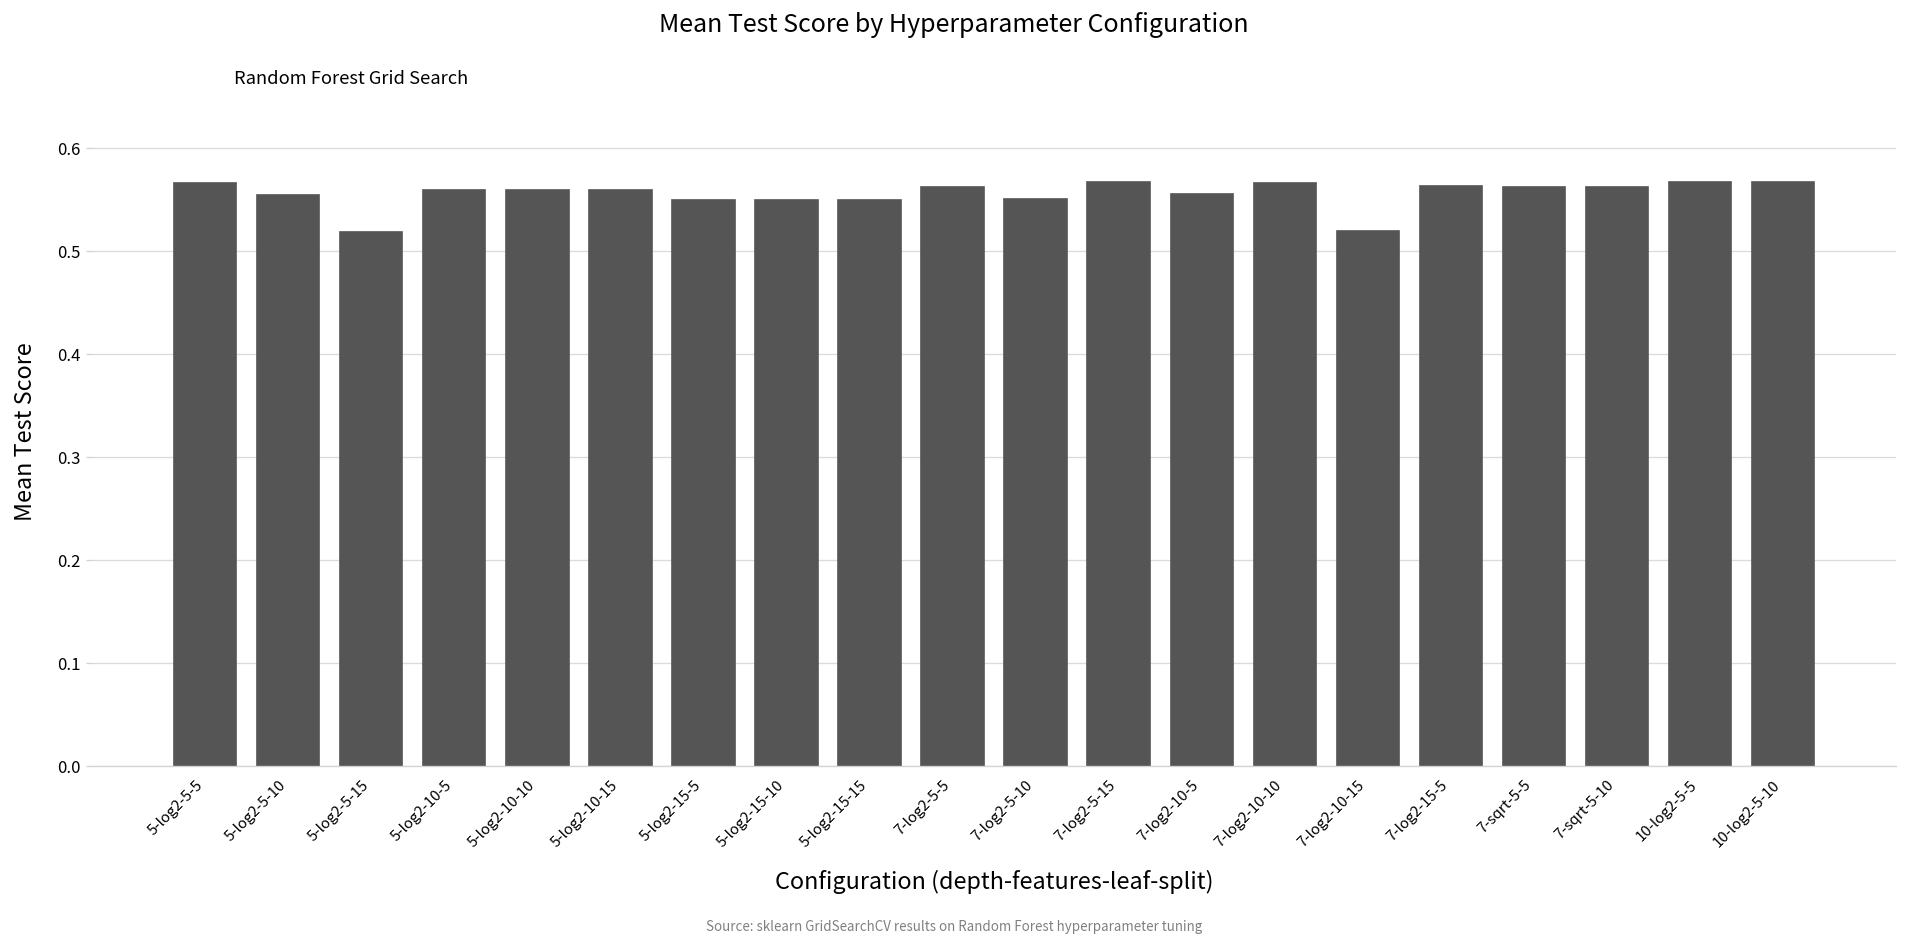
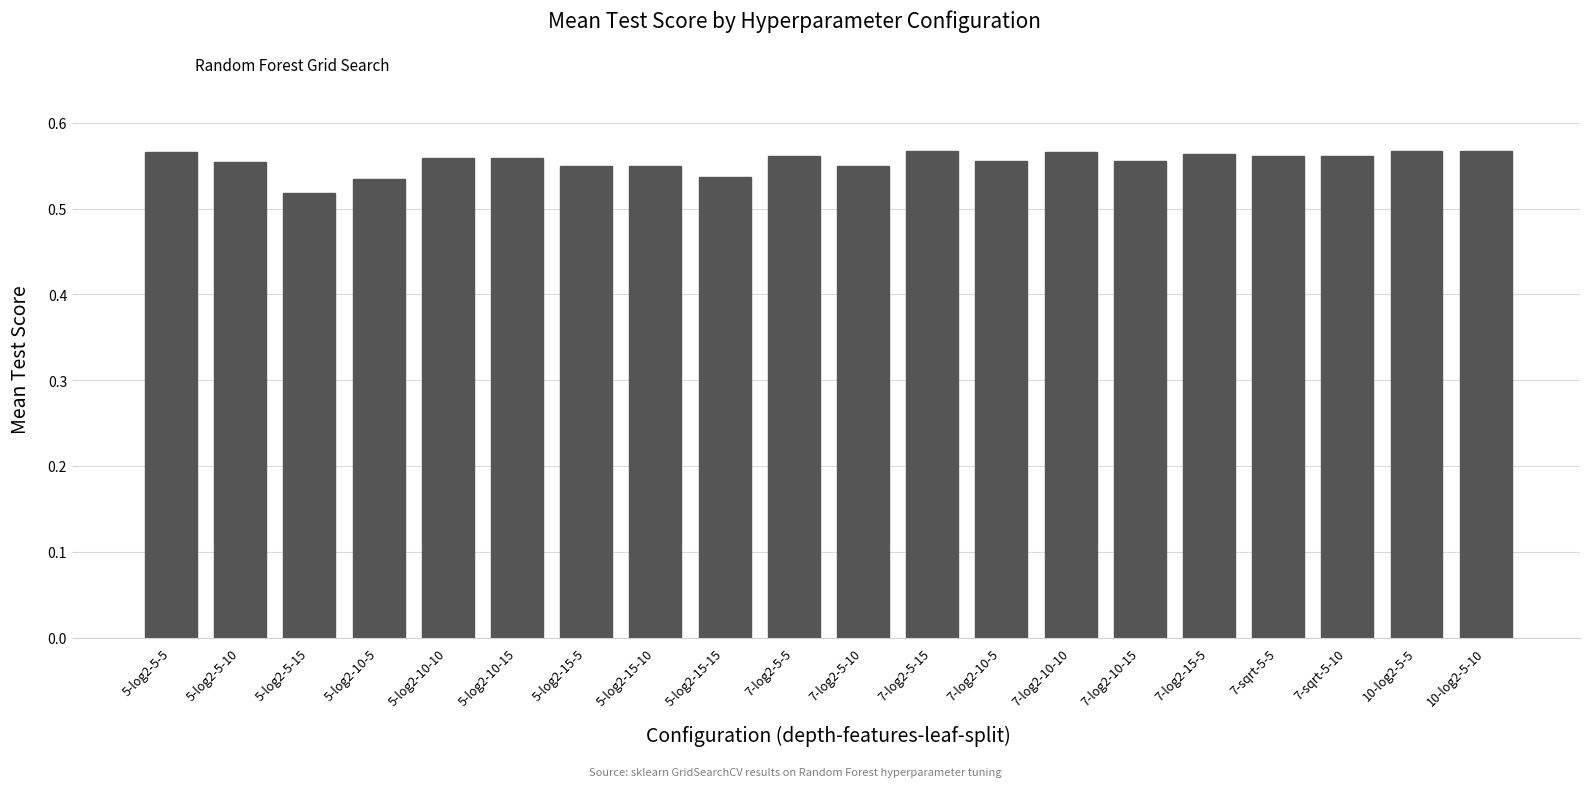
  {
    "5-log2-5-5": 0.57,
    "5-log2-5-10": 0.55,
    "5-log2-5-15": 0.52,
-   "5-log2-10-5": 0.56,
+   "5-log2-10-5": 0.53,
    "5-log2-10-10": 0.56,
    "5-log2-10-15": 0.56,
    "5-log2-15-5": 0.55,
    "5-log2-15-10": 0.55,
-   "5-log2-15-15": 0.55,
+   "5-log2-15-15": 0.54,
    "7-log2-5-5": 0.56,
    "7-log2-5-10": 0.55,
    "7-log2-5-15": 0.57,
    "7-log2-10-5": 0.55,
    "7-log2-10-10": 0.57,
-   "7-log2-10-15": 0.52,
+   "7-log2-10-15": 0.55,
    "7-log2-15-5": 0.56,
    "7-sqrt-5-5": 0.56,
    "7-sqrt-5-10": 0.56,
    "10-log2-5-5": 0.57,
    "10-log2-5-10": 0.57
  }
